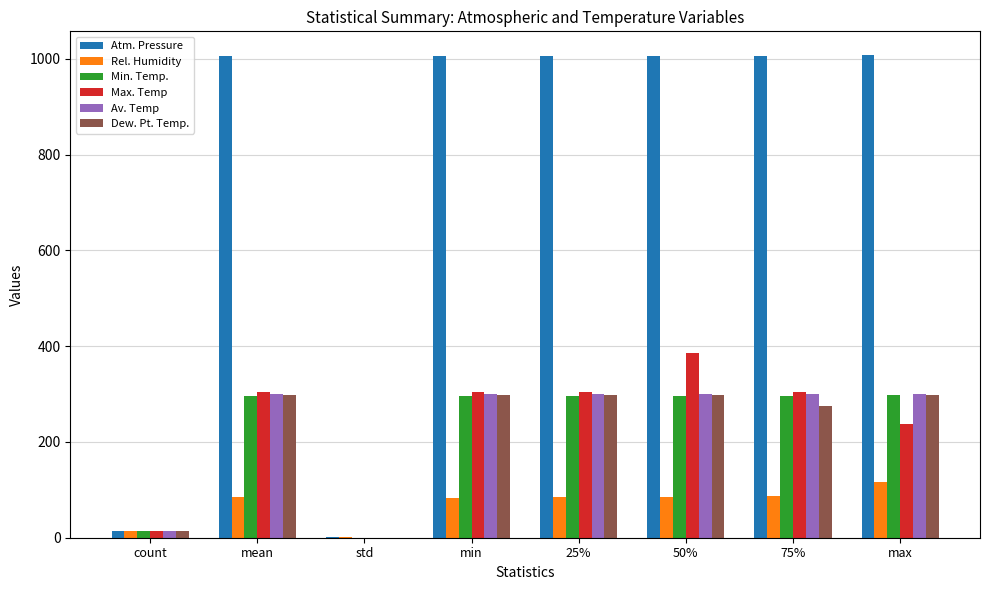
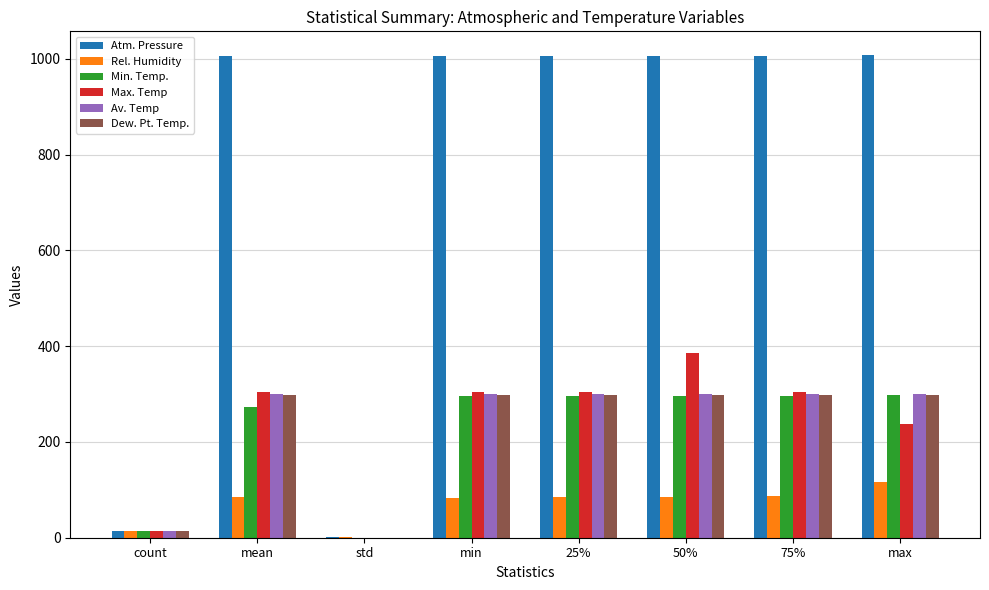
  {
    "Atm. Pressure": {
      "count": 10,
      "mean": 1010,
      "min": 1010,
      "25%": 1010,
      "50%": 1010,
      "75%": 1010,
      "max": 1010
    },
    "Rel. Humidity": {
      "count": 10,
      "mean": 90,
      "min": 80,
      "25%": 80,
      "50%": 90,
      "75%": 90,
      "max": 120
    },
    "Min. Temp.": {
      "count": 10,
-     "mean": 300,
+     "mean": 270,
      "min": 300,
      "25%": 300,
      "50%": 300,
      "75%": 300,
      "max": 300
    },
    "Max. Temp": {
      "count": 10,
      "mean": 300,
      "min": 300,
      "25%": 300,
      "50%": 390,
      "75%": 300,
      "max": 240
    },
    "Av. Temp": {
      "count": 10,
      "mean": 300,
      "min": 300,
      "25%": 300,
      "50%": 300,
      "75%": 300,
      "max": 300
    },
    "Dew. Pt. Temp.": {
      "count": 10,
      "mean": 300,
      "min": 300,
      "25%": 300,
      "50%": 300,
-     "75%": 280,
+     "75%": 300,
      "max": 300
    }
  }
